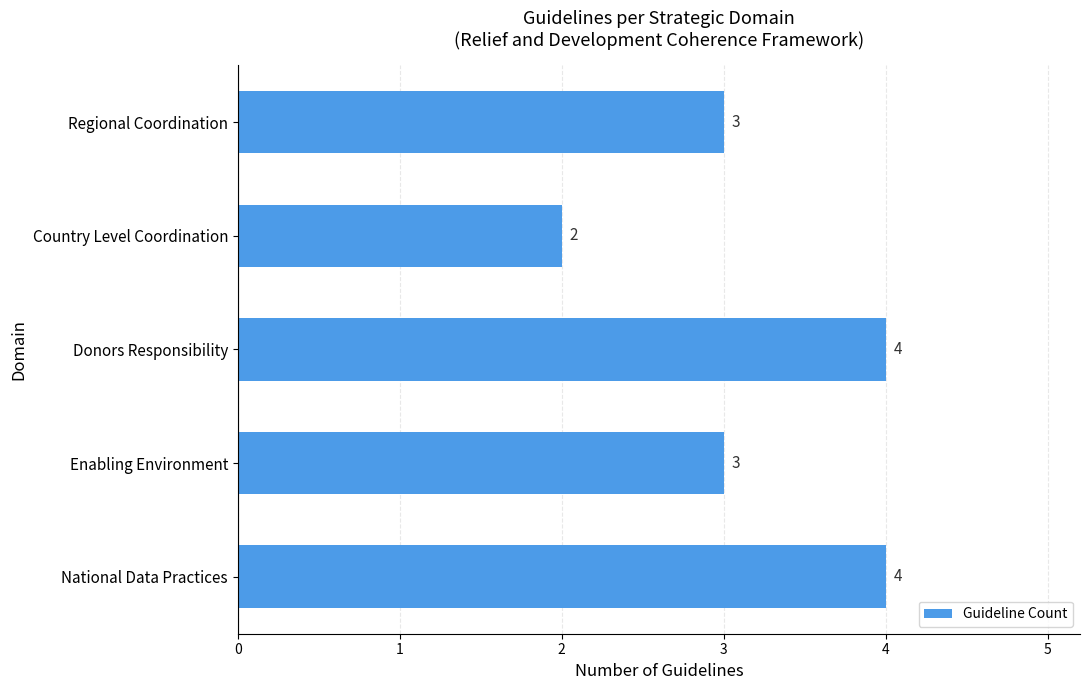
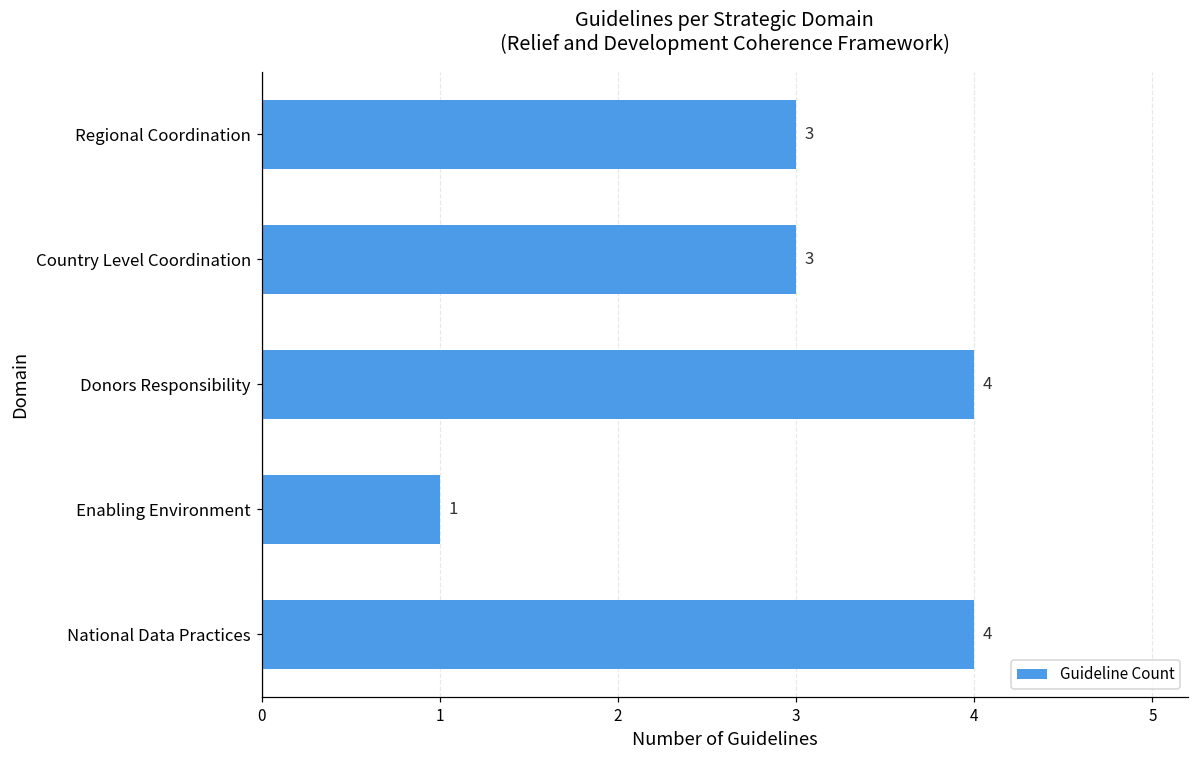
  {
    "Regional Coordination": 3,
-   "Country Level Coordination": 2,
+   "Country Level Coordination": 3,
    "Donors Responsibility": 4,
-   "Enabling Environment": 3,
+   "Enabling Environment": 1,
    "National Data Practices": 4
  }
